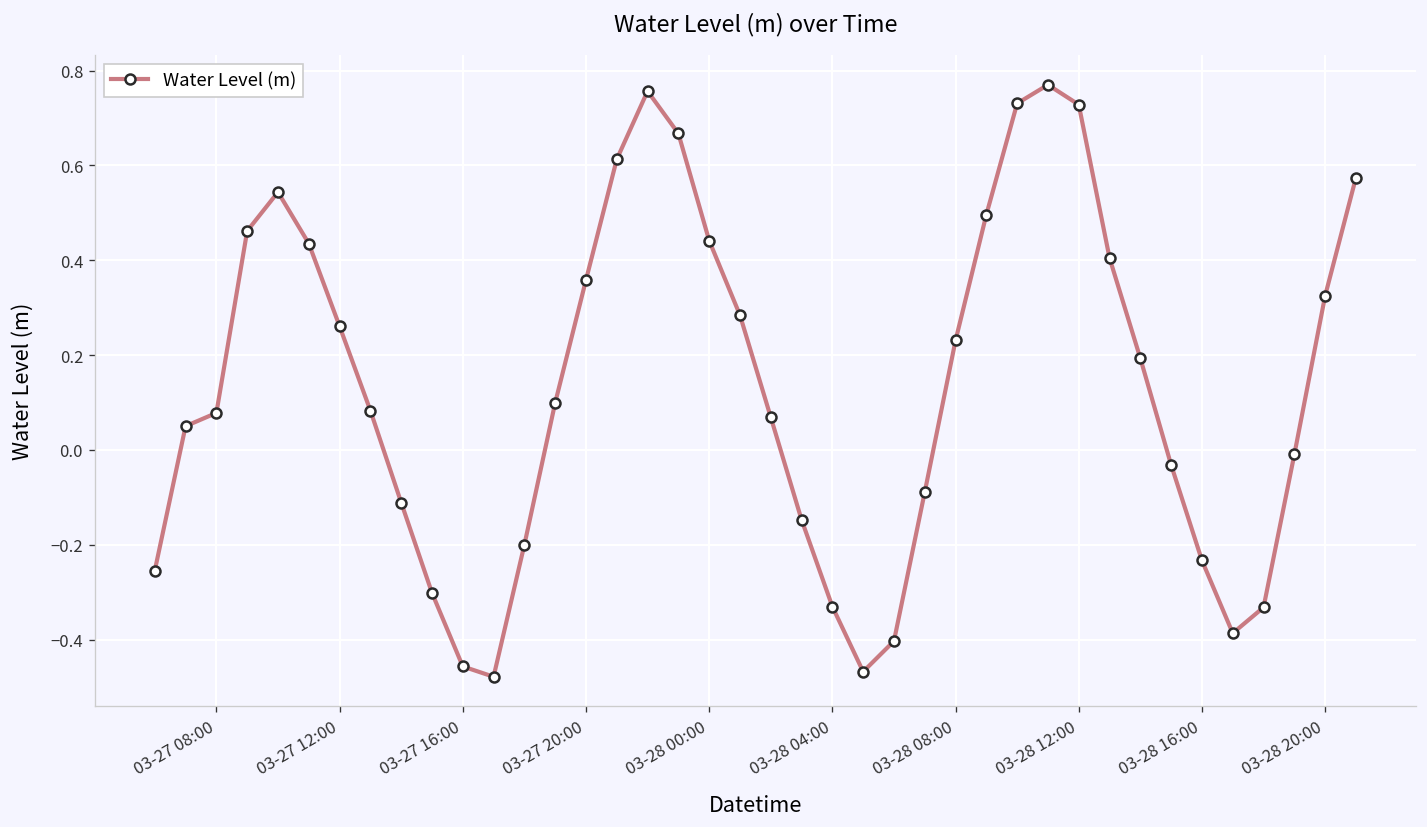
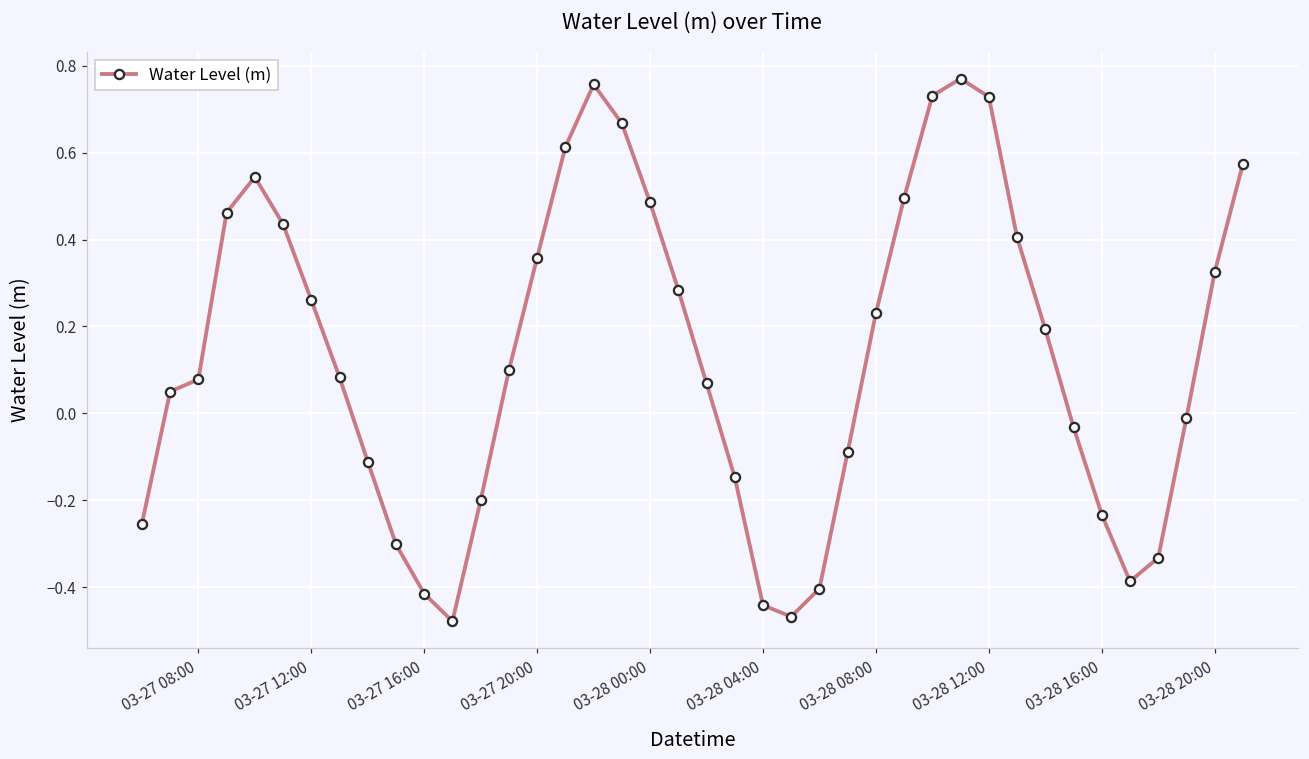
  {
    "03-27 08:00": 0.08,
    "03-27 12:00": 0.26,
-   "03-27 16:00": -0.46,
+   "03-27 16:00": -0.42,
    "03-27 20:00": 0.36,
-   "03-28 00:00": 0.44,
-   "03-28 04:00": -0.33,
+   "03-28 00:00": 0.49,
+   "03-28 04:00": -0.44,
    "03-28 08:00": 0.23,
    "03-28 12:00": 0.73,
    "03-28 16:00": -0.23,
    "03-28 20:00": 0.33
  }
